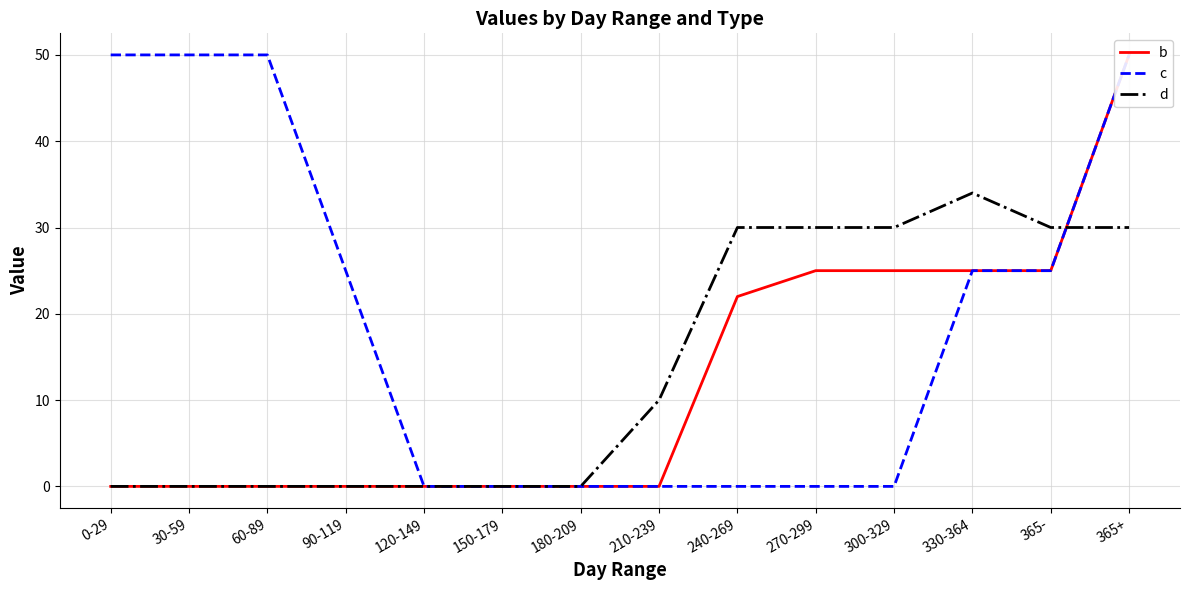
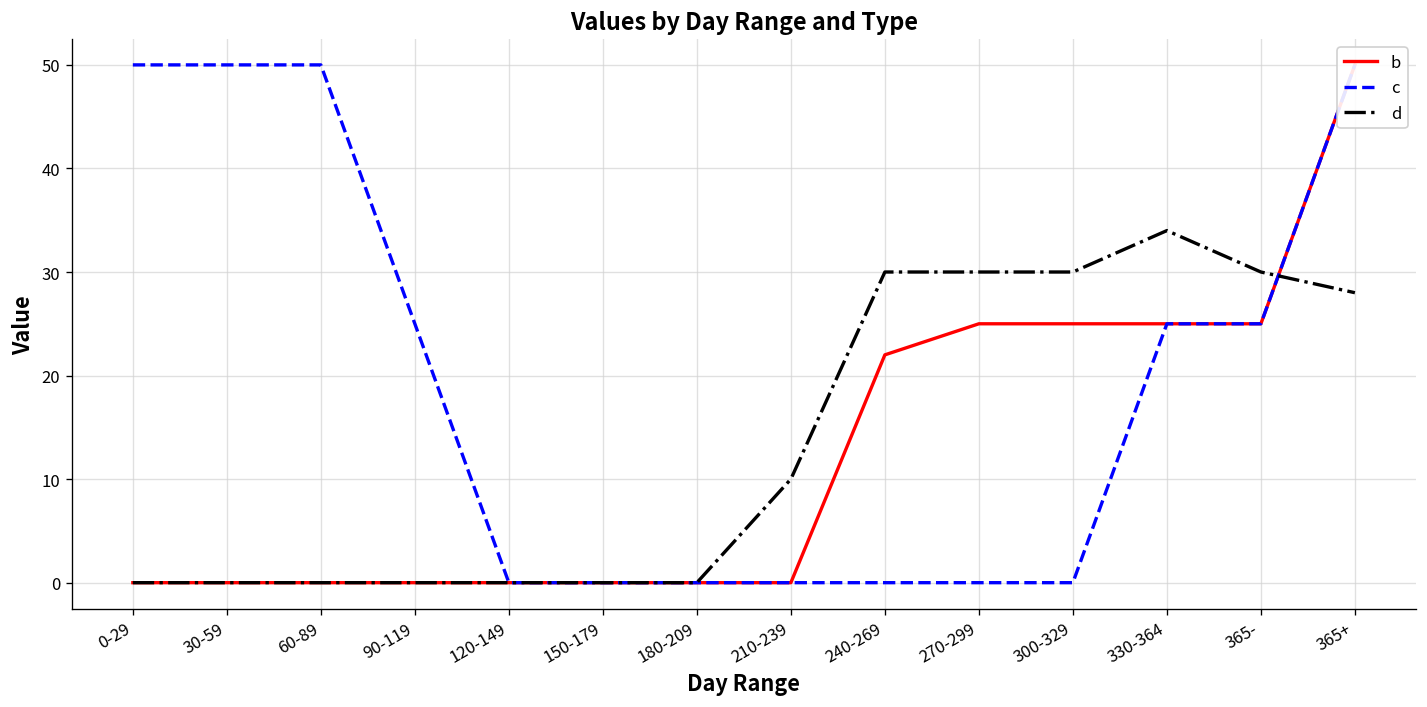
  {
    "b": {
      "240-269": 22,
      "270-299": 25,
      "300-329": 25
    },
    "c": {
      "0-29": 50,
      "30-59": 50,
      "60-89": 50,
      "90-119": 25,
      "240-269": 0,
      "270-299": 0,
      "300-329": 0
    },
    "d": {
      "210-239": 10,
      "240-269": 30,
      "270-299": 30,
      "300-329": 30,
      "330-364": 34,
      "365-": 30,
-     "365+": 30
+     "365+": 28
    }
  }
